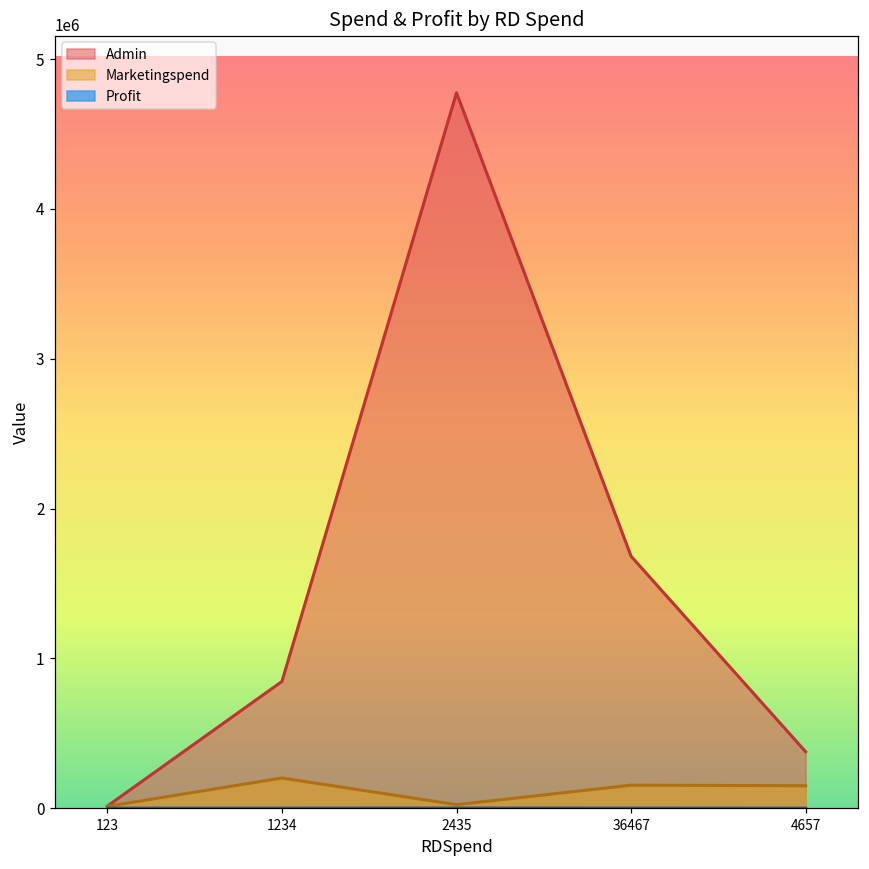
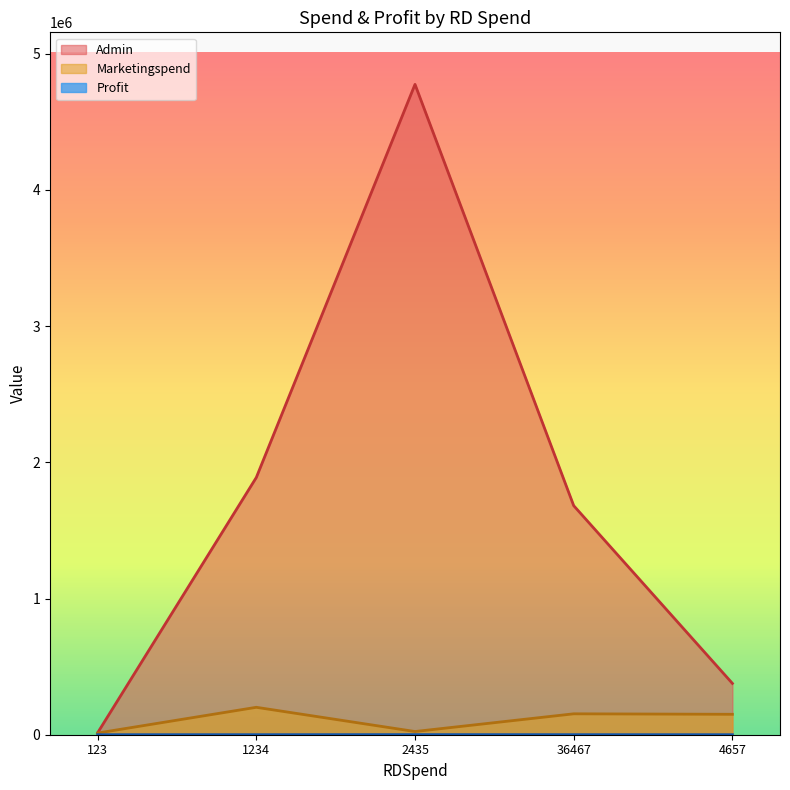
  {
    "Admin": {
-     "1234": 850000,
+     "1234": 1890000,
      "2435": 4770000,
      "36467": 1680000,
      "4657": 380000
    },
    "Marketingspend": {
      "1234": 200000,
      "2435": 20000,
      "36467": 150000,
      "4657": 150000
    },
    "Profit": {
      "1234": 0,
      "2435": 0,
      "36467": 0,
      "4657": 0
    }
  }
